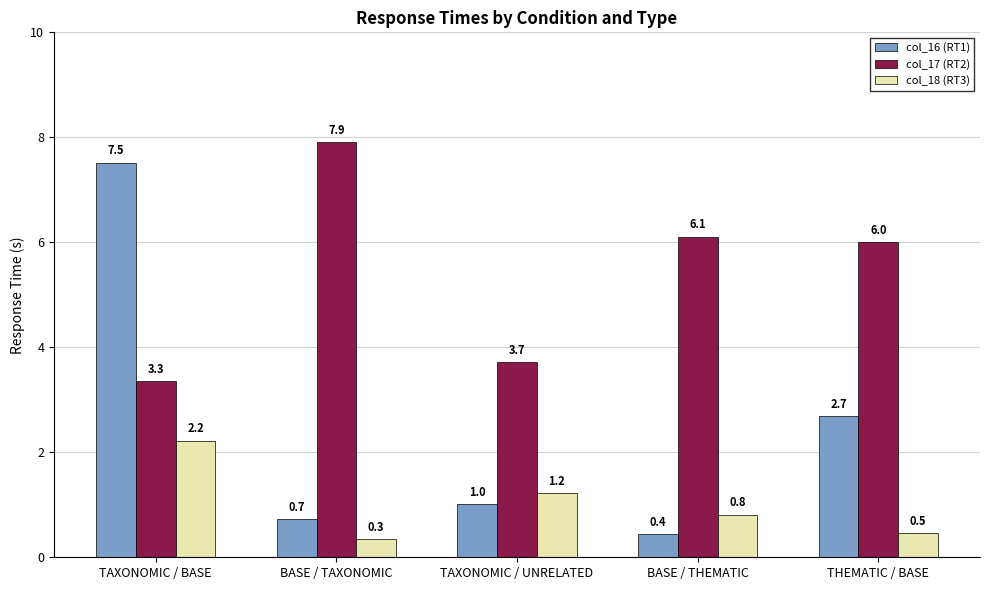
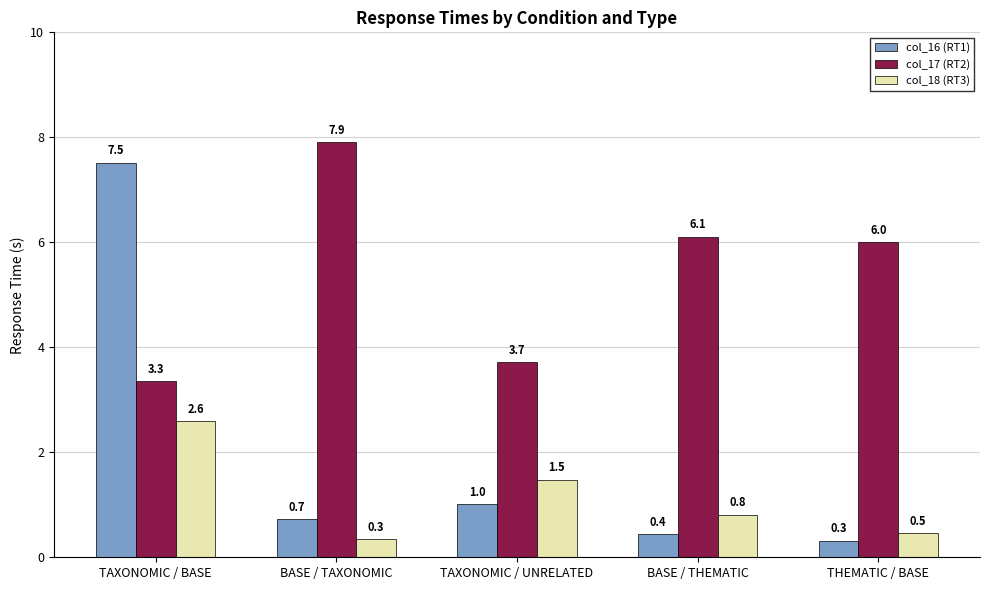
  {
    "col_16 (RT1)": {
      "TAXONOMIC / BASE": 7.5,
      "BASE / TAXONOMIC": 0.7,
      "TAXONOMIC / UNRELATED": 1.0,
      "BASE / THEMATIC": 0.4,
-     "THEMATIC / BASE": 2.7
+     "THEMATIC / BASE": 0.3
    },
    "col_17 (RT2)": {
      "TAXONOMIC / BASE": 3.3,
      "BASE / TAXONOMIC": 7.9,
      "TAXONOMIC / UNRELATED": 3.7,
      "BASE / THEMATIC": 6.1,
      "THEMATIC / BASE": 6.0
    },
    "col_18 (RT3)": {
-     "TAXONOMIC / BASE": 2.2,
+     "TAXONOMIC / BASE": 2.6,
      "BASE / TAXONOMIC": 0.3,
-     "TAXONOMIC / UNRELATED": 1.2,
+     "TAXONOMIC / UNRELATED": 1.5,
      "BASE / THEMATIC": 0.8,
      "THEMATIC / BASE": 0.5
    }
  }
